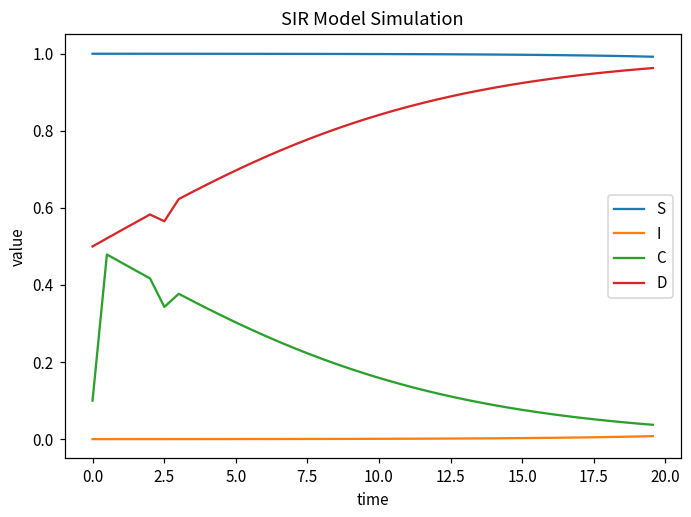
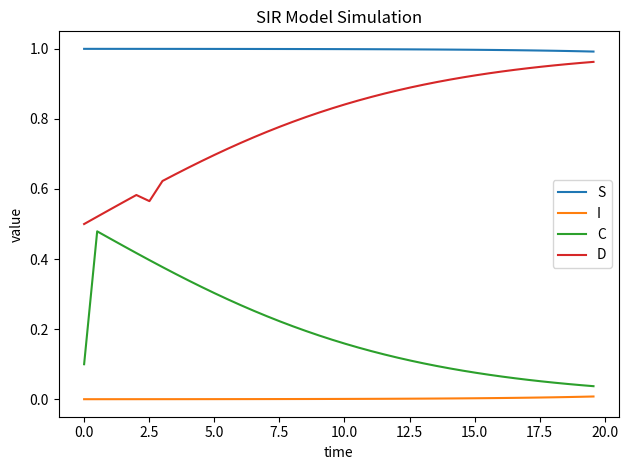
  {
    "S": {
      "0.0": 1.00,
      "2.5": 1.00
    },
    "I": {
      "0.0": 0.00,
      "2.5": 0.00
    },
    "C": {
      "0.0": 0.10,
-     "2.5": 0.34
+     "2.5": 0.40
    },
    "D": {
      "0.0": 0.50,
      "2.5": 0.57
    }
  }
